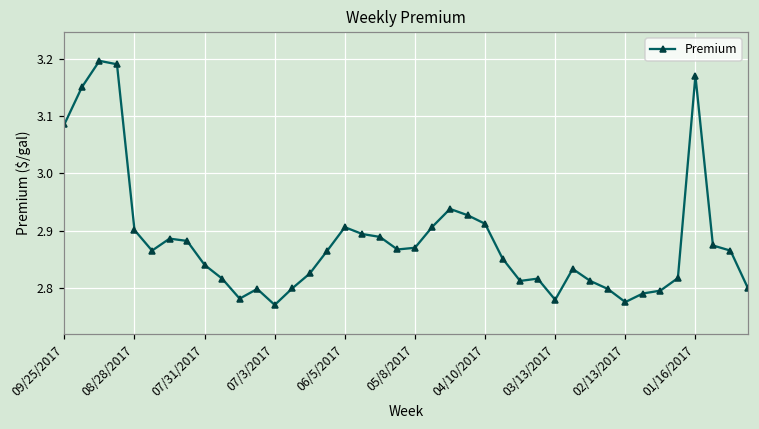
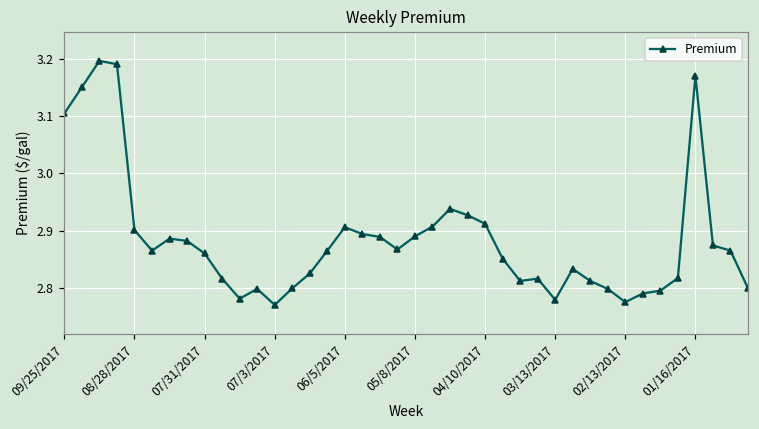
  {
-   "09/25/2017": 3.09,
+   "09/25/2017": 3.11,
    "08/28/2017": 2.90,
-   "07/31/2017": 2.84,
+   "07/31/2017": 2.86,
    "07/3/2017": 2.77,
    "06/5/2017": 2.91,
-   "05/8/2017": 2.87,
+   "05/8/2017": 2.89,
    "04/10/2017": 2.91,
    "03/13/2017": 2.78,
    "02/13/2017": 2.78,
    "01/16/2017": 3.17
  }
